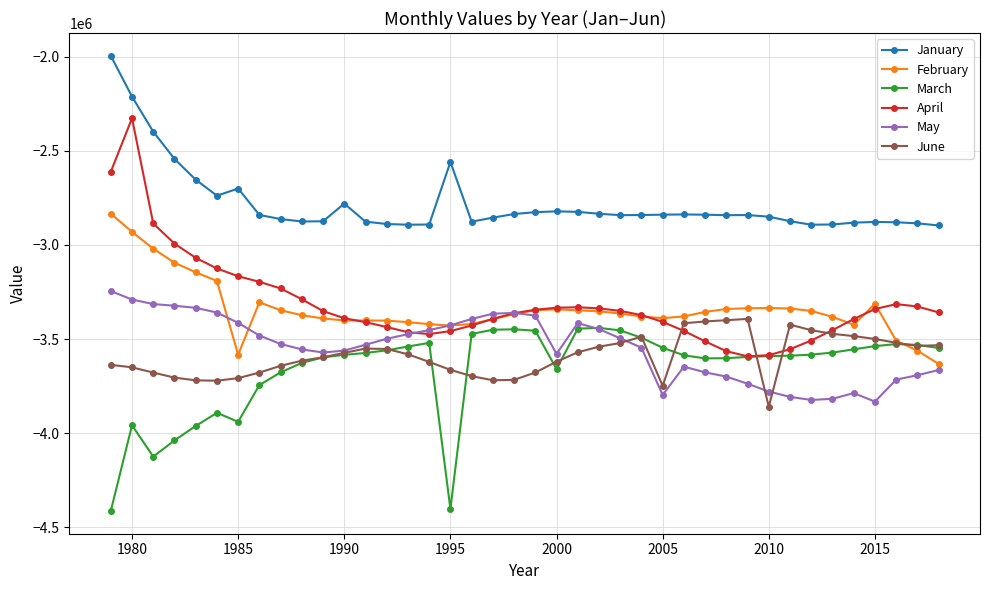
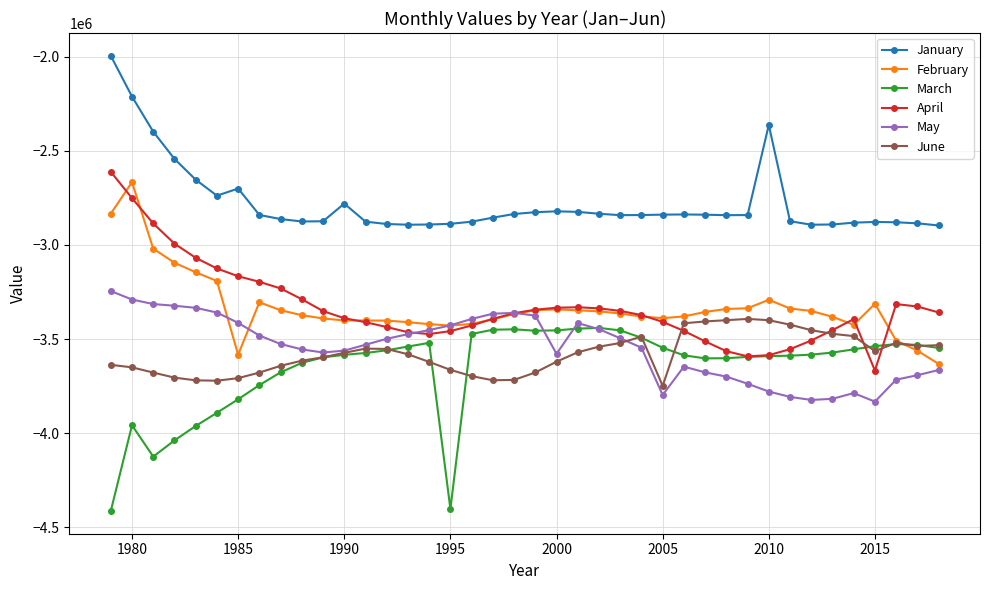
  {
    "January": {
      "1980": -2210000,
      "1985": -2700000,
      "1990": -2780000,
-     "1995": -2560000,
+     "1995": -2890000,
      "2000": -2820000,
      "2005": -2840000,
-     "2010": -2850000,
+     "2010": -2360000,
      "2015": -2880000
    },
    "February": {
-     "1980": -2930000,
+     "1980": -2670000,
      "1985": -3580000,
      "2005": -3390000,
-     "2010": -3330000,
+     "2010": -3290000,
      "2015": -3310000
    },
    "March": {
      "1980": -3960000,
-     "1985": -3940000,
+     "1985": -3820000,
      "1995": -4400000,
-     "2000": -3660000,
+     "2000": -3450000,
      "2005": -3550000,
      "2015": -3540000
    },
    "April": {
-     "1980": -2330000,
+     "1980": -2750000,
      "1985": -3170000,
      "1995": -3460000,
      "2005": -3410000,
-     "2015": -3340000
+     "2015": -3670000
    },
    "May": {
      "1980": -3290000,
      "1985": -3410000,
      "2000": -3580000,
      "2005": -3800000,
      "2010": -3780000,
      "2015": -3830000
    },
    "June": {
      "1980": -3650000,
      "1985": -3710000,
      "1995": -3660000,
      "2000": -3620000,
      "2005": -3750000,
-     "2010": -3860000,
-     "2015": -3500000
+     "2010": -3400000,
+     "2015": -3560000
    }
  }
